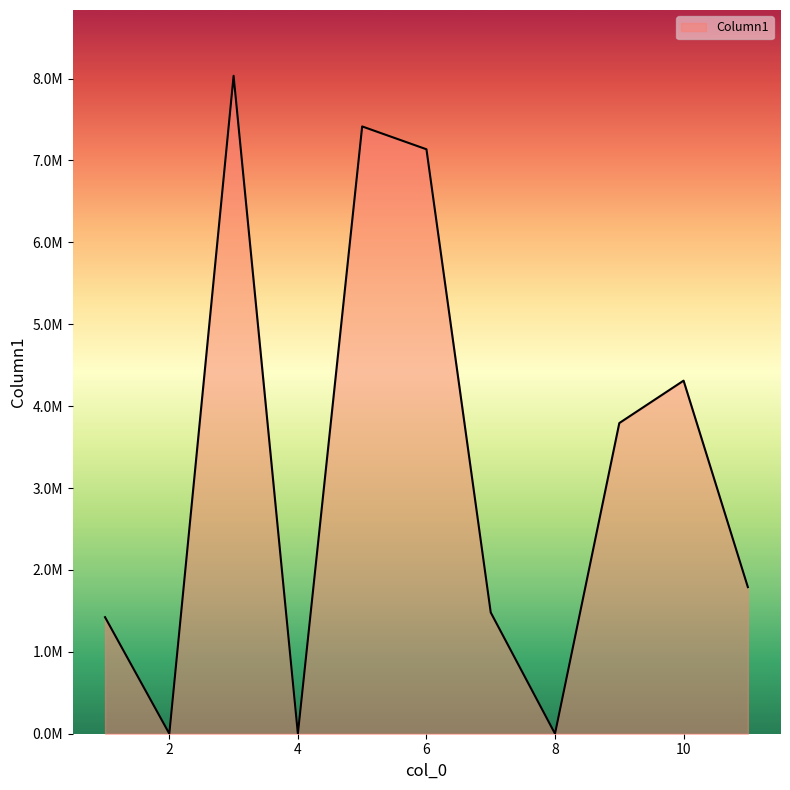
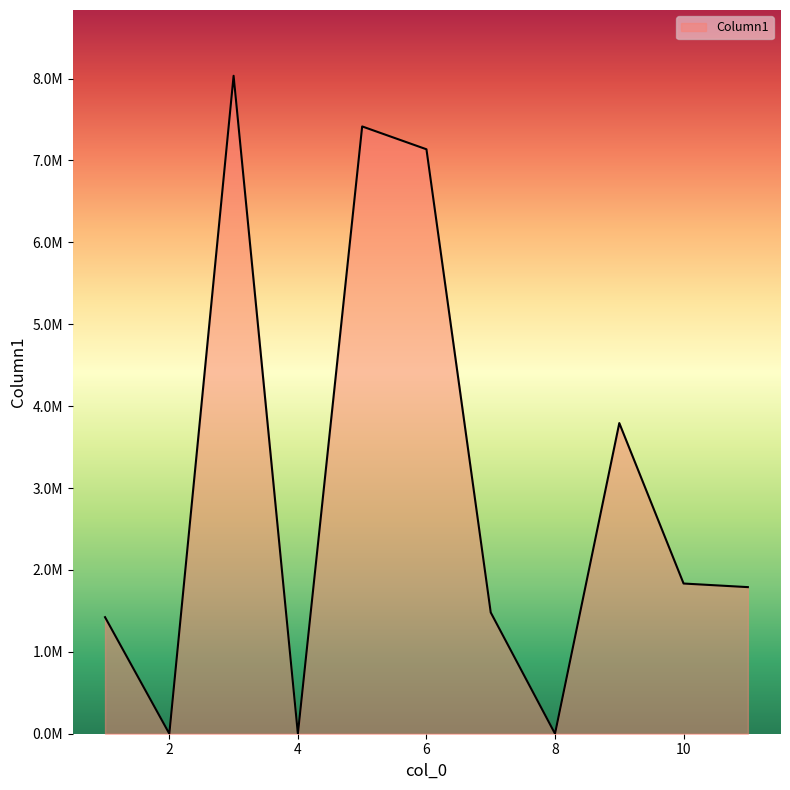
  {
    "2": 0,
    "4": 0,
    "6": 7100000,
    "8": 0,
-   "10": 4300000
+   "10": 1800000
  }
